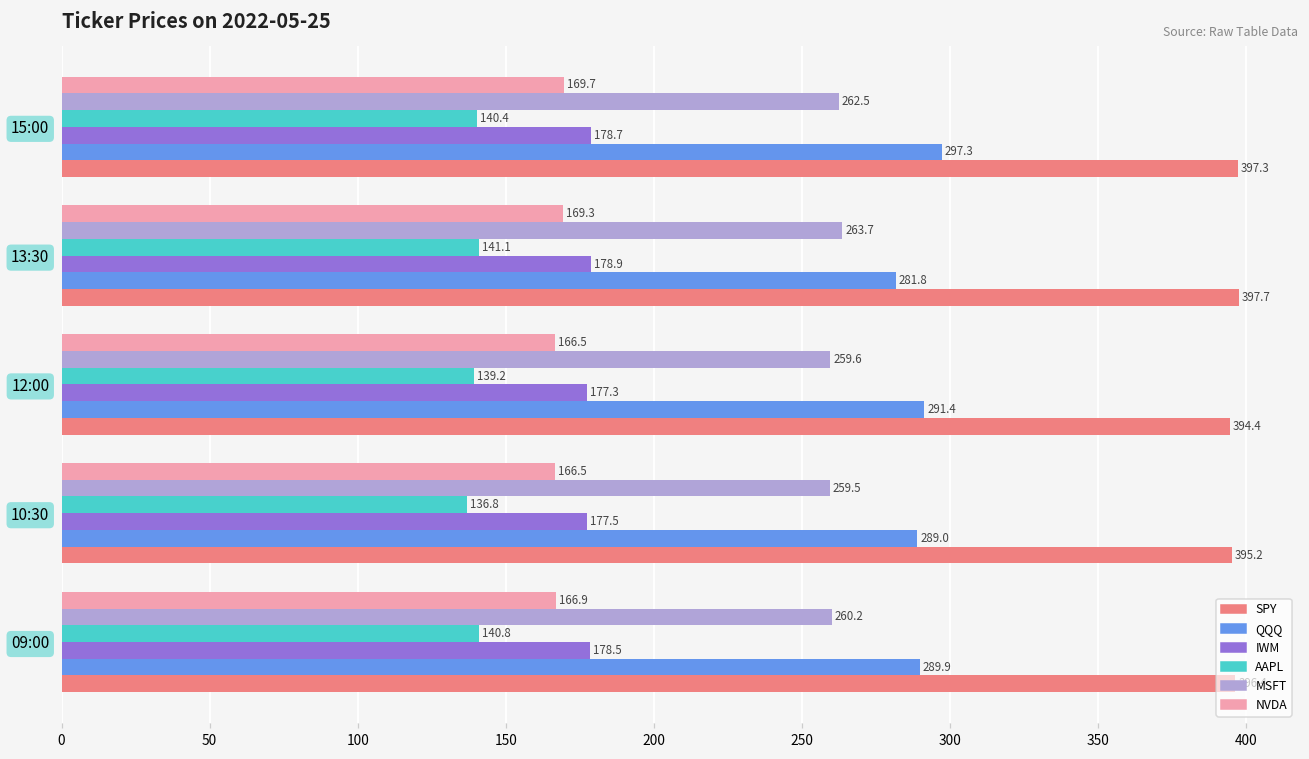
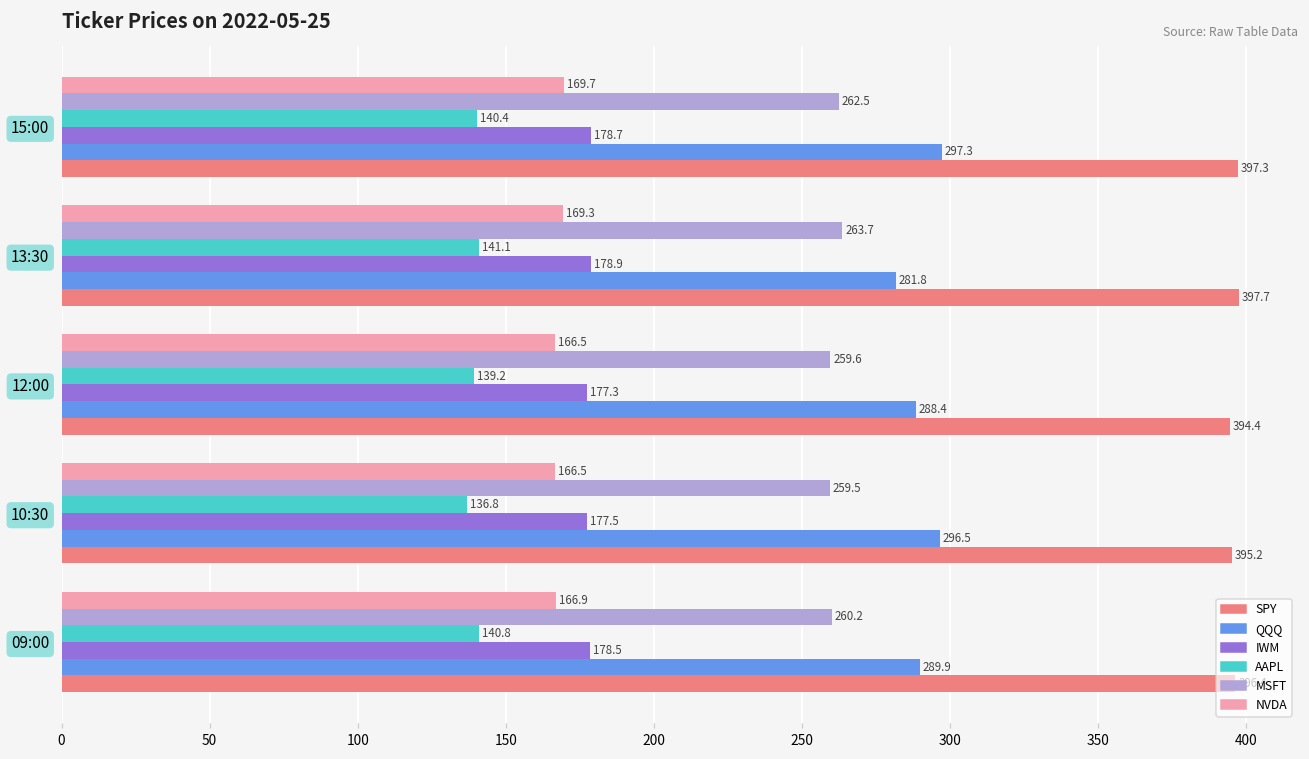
  {
    "QQQ": {
      "15:00": 297.3,
      "13:30": 281.8,
-     "12:00": 291.4,
-     "10:30": 289.0,
+     "12:00": 288.4,
+     "10:30": 296.5,
      "09:00": 289.9
    },
    "AAPL": {
      "15:00": 140.4,
      "13:30": 141.1,
      "12:00": 139.2,
      "10:30": 136.8,
      "09:00": 140.8
    }
  }
